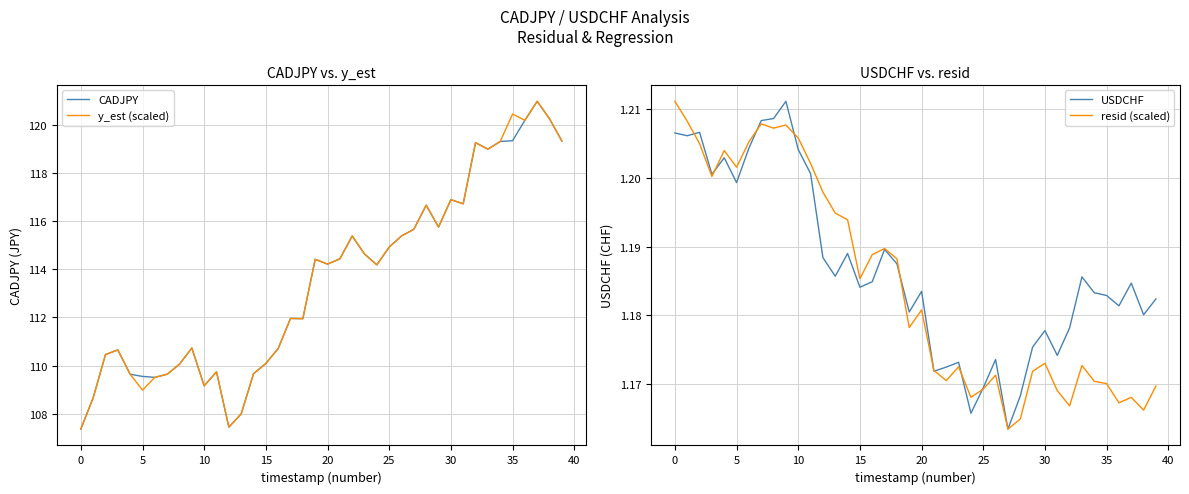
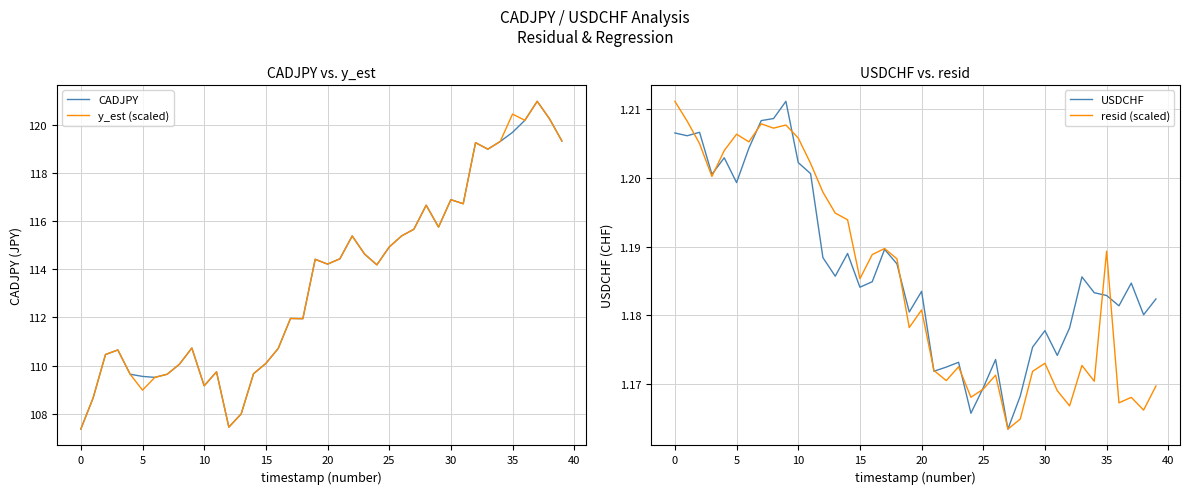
  {
    "CADJPY vs. y_est": {
      "CADJPY": {
        "5": 109.6,
-       "35": 119.4
+       "35": 119.7
      },
      "y_est (scaled)": {
        "5": 109.0,
        "35": 120.5
      }
    },
    "USDCHF vs. resid": {
      "USDCHF": {
        "0": 1.207,
        "5": 1.199,
-       "10": 1.204,
+       "10": 1.202,
        "15": 1.184,
        "20": 1.184,
        "30": 1.178,
        "35": 1.183
      },
      "resid (scaled)": {
        "0": 1.211,
-       "5": 1.202,
+       "5": 1.206,
        "10": 1.206,
        "15": 1.185,
        "20": 1.181,
        "30": 1.173,
-       "35": 1.170
+       "35": 1.189
      }
    }
  }
